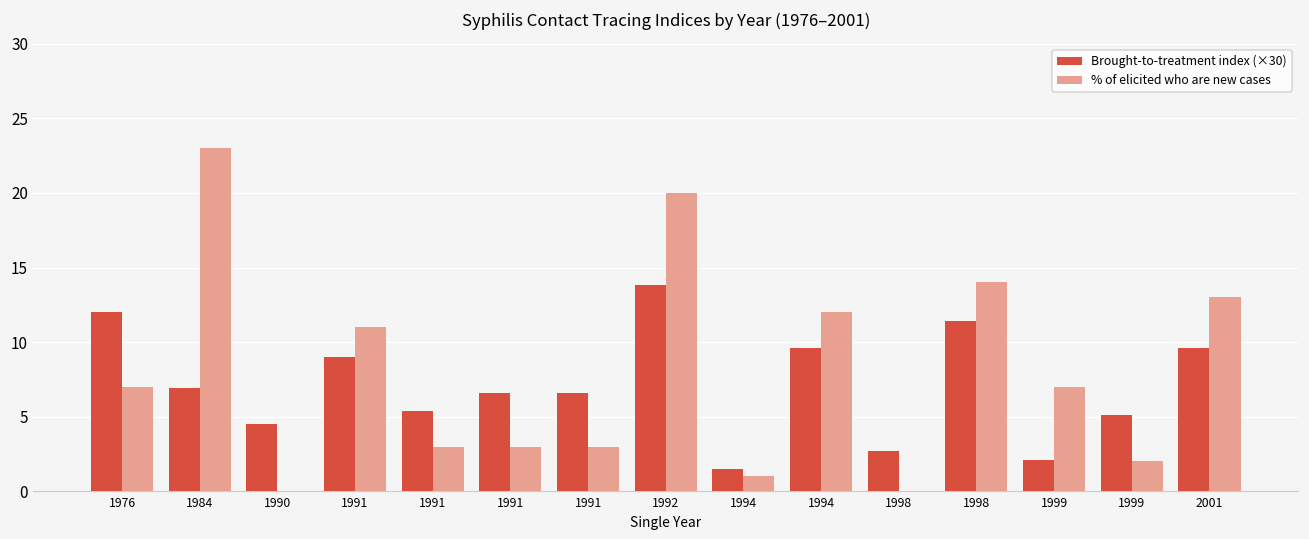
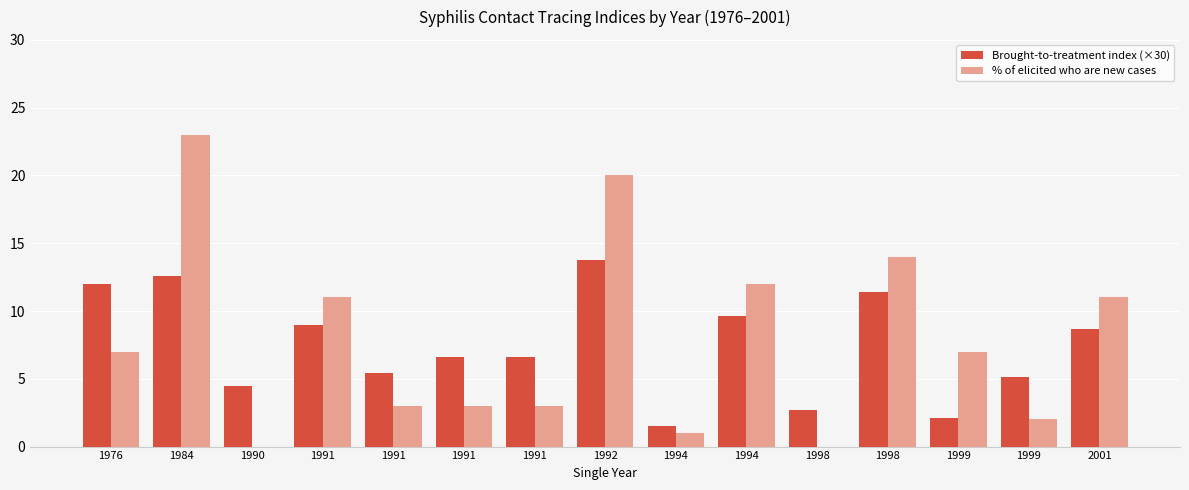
  {
    "Brought-to-treatment index (×30)": {
      "1976": 12.0,
-     "1984": 6.9,
+     "1984": 12.6,
      "1990": 4.5,
      "1992": 13.8,
-     "2001": 9.6
+     "2001": 8.7
    },
    "% of elicited who are new cases": {
      "1976": 7,
      "1984": 23,
      "1990": 0,
      "1992": 20,
-     "2001": 13
+     "2001": 11
    }
  }
